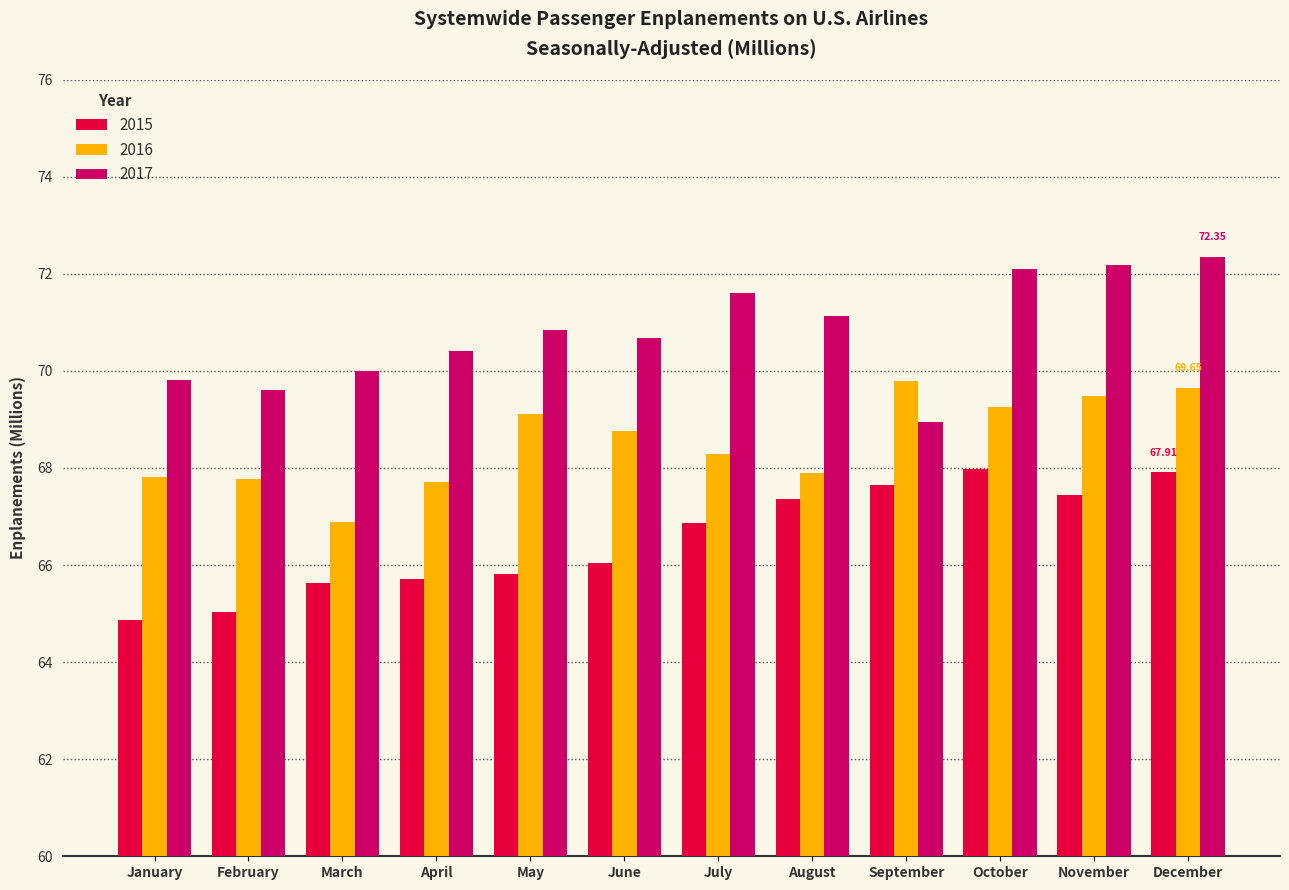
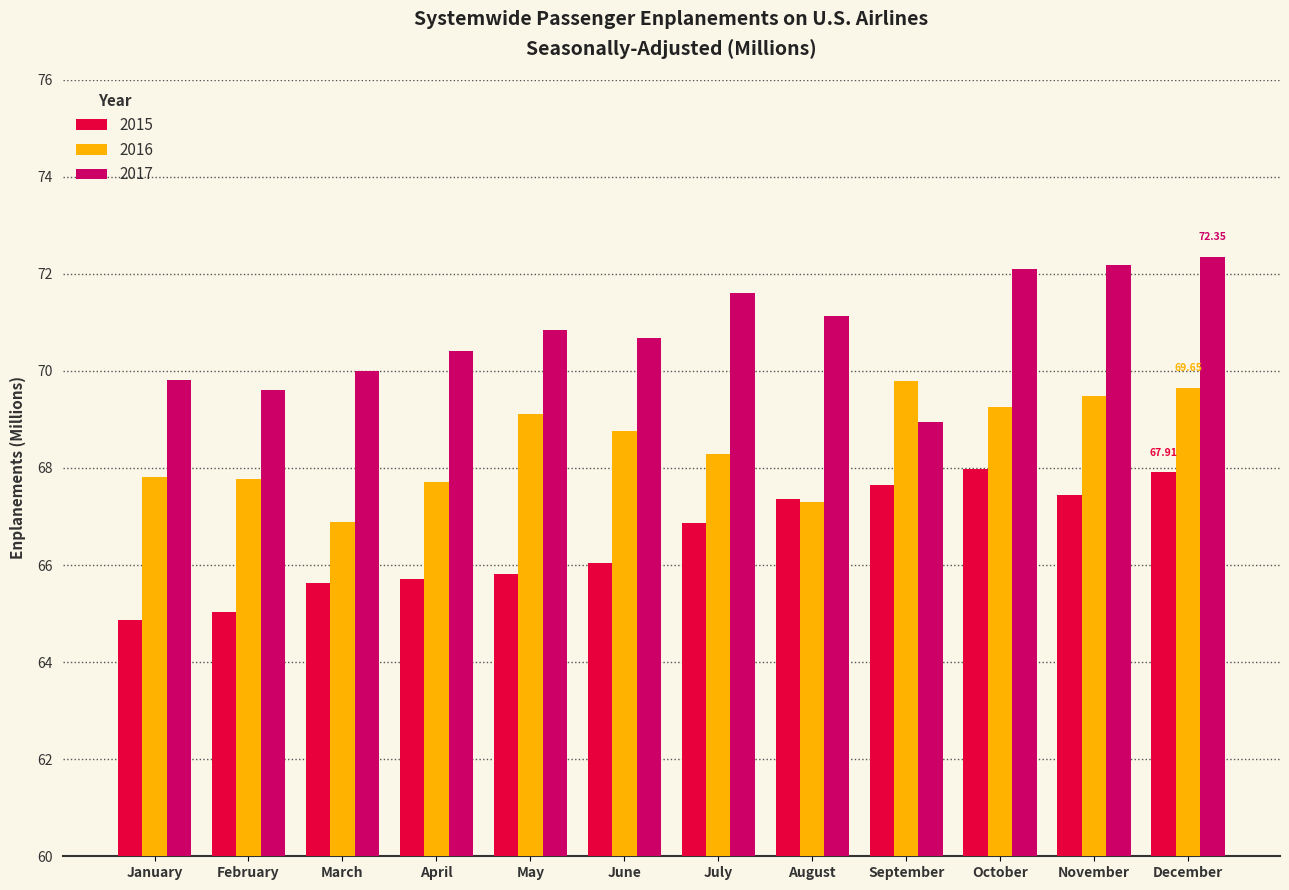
  {
    "2016": {
      "January": 67.8,
      "February": 67.8,
      "March": 66.9,
      "April": 67.7,
      "May": 69.1,
      "June": 68.8,
      "July": 68.3,
-     "August": 67.9,
+     "August": 67.3,
      "September": 69.8,
      "October": 69.3,
      "November": 69.5
    }
  }
